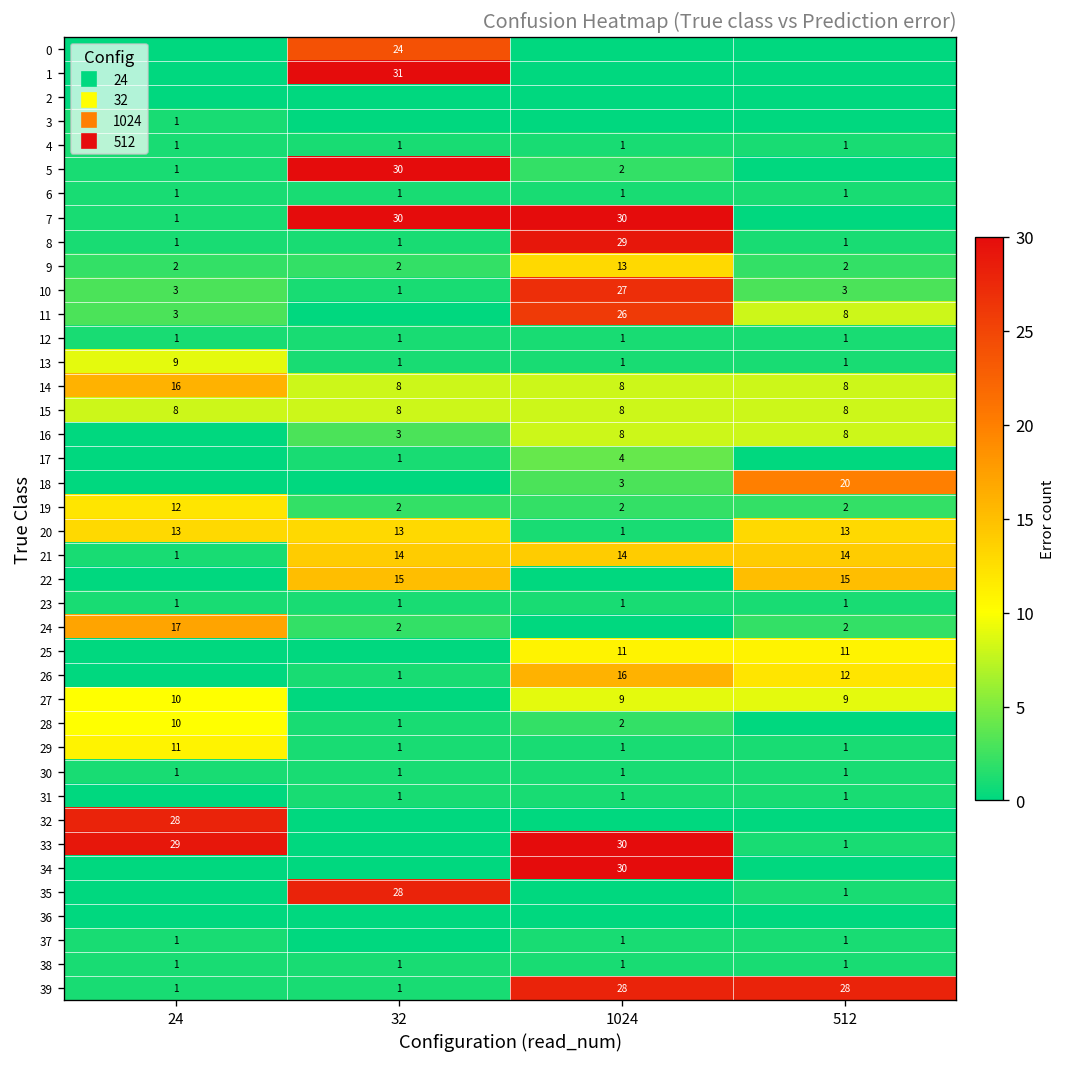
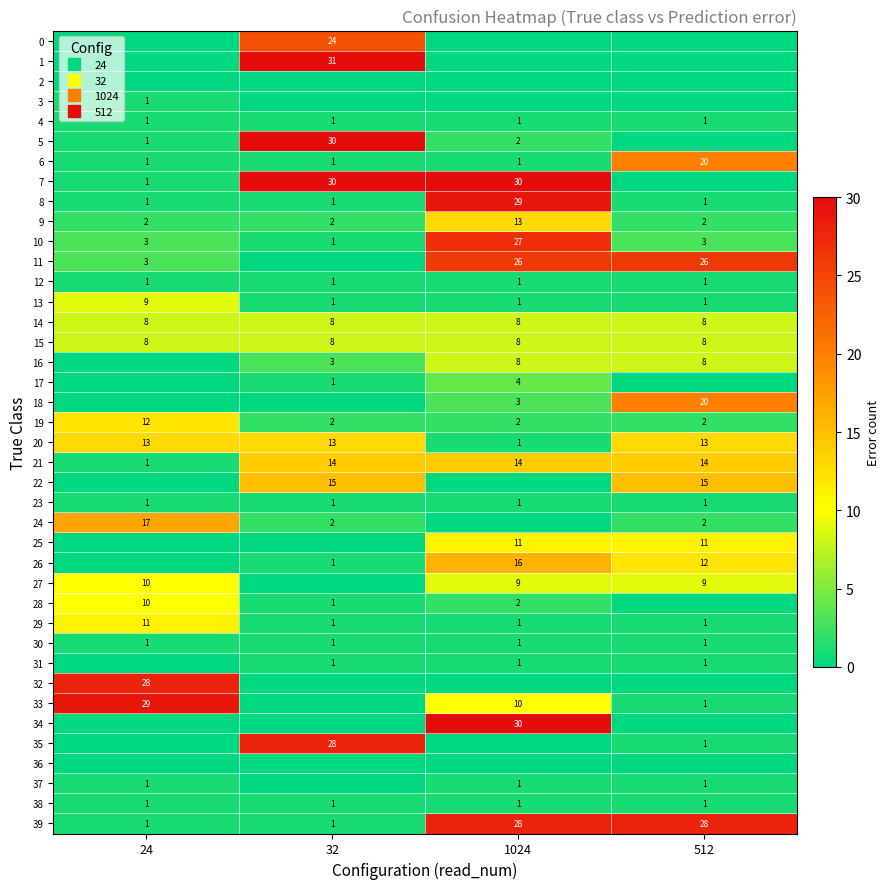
  {
    "0": {
      "32": 24
    },
    "1": {
      "32": 31
    },
    "3": {
      "24": 1
    },
    "4": {
      "24": 1,
      "32": 1,
      "1024": 1,
      "512": 1
    },
    "5": {
      "24": 1,
      "32": 30,
      "1024": 2
    },
    "6": {
      "24": 1,
      "32": 1,
      "1024": 1,
-     "512": 1
+     "512": 20
    },
    "7": {
      "24": 1,
      "32": 30,
      "1024": 30
    },
    "8": {
      "24": 1,
      "32": 1,
      "1024": 29,
      "512": 1
    },
    "9": {
      "24": 2,
      "32": 2,
      "1024": 13,
      "512": 2
    },
    "10": {
      "24": 3,
      "32": 1,
      "1024": 27,
      "512": 3
    },
    "11": {
      "24": 3,
      "1024": 26,
-     "512": 8
+     "512": 26
    },
    "12": {
      "24": 1,
      "32": 1,
      "1024": 1,
      "512": 1
    },
    "13": {
      "24": 9,
      "32": 1,
      "1024": 1,
      "512": 1
    },
    "14": {
-     "24": 16,
+     "24": 8,
      "32": 8,
      "1024": 8,
      "512": 8
    },
    "15": {
      "24": 8,
      "32": 8,
      "1024": 8,
      "512": 8
    },
    "16": {
      "32": 3,
      "1024": 8,
      "512": 8
    },
    "17": {
      "32": 1,
      "1024": 4
    },
    "18": {
      "1024": 3,
      "512": 20
    },
    "19": {
      "24": 12,
      "32": 2,
      "1024": 2,
      "512": 2
    },
    "20": {
      "24": 13,
      "32": 13,
      "1024": 1,
      "512": 13
    },
    "21": {
      "24": 1,
      "32": 14,
      "1024": 14,
      "512": 14
    },
    "22": {
      "32": 15,
      "512": 15
    },
    "23": {
      "24": 1,
      "32": 1,
      "1024": 1,
      "512": 1
    },
    "24": {
      "24": 17,
      "32": 2,
      "512": 2
    },
    "25": {
      "1024": 11,
      "512": 11
    },
    "26": {
      "32": 1,
      "1024": 16,
      "512": 12
    },
    "27": {
      "24": 10,
      "1024": 9,
      "512": 9
    },
    "28": {
      "24": 10,
      "32": 1,
      "1024": 2
    },
    "29": {
      "24": 11,
      "32": 1,
      "1024": 1,
      "512": 1
    },
    "30": {
      "24": 1,
      "32": 1,
      "1024": 1,
      "512": 1
    },
    "31": {
      "32": 1,
      "1024": 1,
      "512": 1
    },
    "32": {
      "24": 28
    },
    "33": {
      "24": 29,
-     "1024": 30,
+     "1024": 10,
      "512": 1
    },
    "34": {
      "1024": 30
    },
    "35": {
      "32": 28,
      "512": 1
    },
    "37": {
      "24": 1,
      "1024": 1,
      "512": 1
    },
    "38": {
      "24": 1,
      "32": 1,
      "1024": 1,
      "512": 1
    },
    "39": {
      "24": 1,
      "32": 1,
      "1024": 28,
      "512": 28
    }
  }
